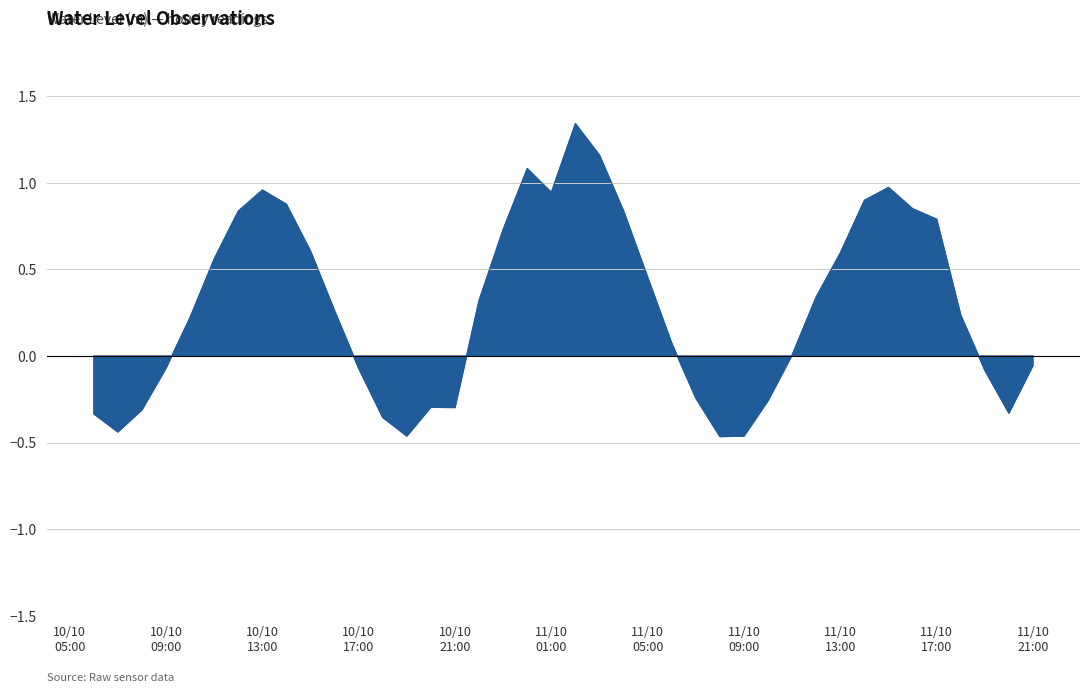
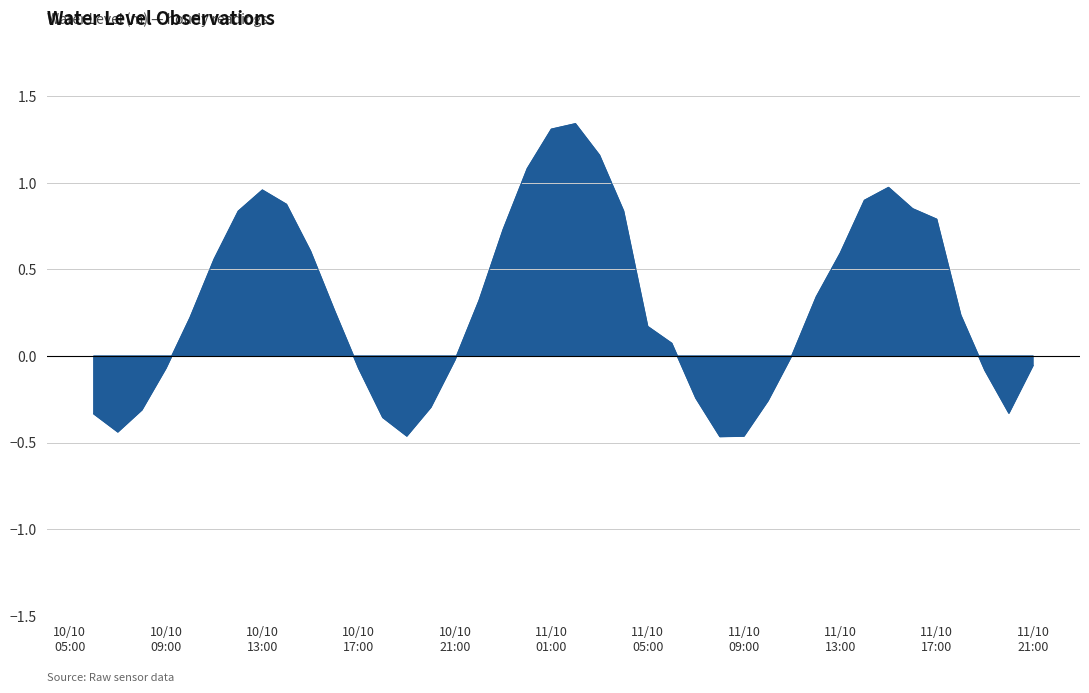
  {
    "10/10 09:00": -0.07,
    "10/10 13:00": 0.96,
    "10/10 17:00": -0.07,
-   "10/10 21:00": -0.30,
-   "11/10 01:00": 0.94,
-   "11/10 05:00": 0.45,
+   "10/10 21:00": -0.02,
+   "11/10 01:00": 1.31,
+   "11/10 05:00": 0.17,
    "11/10 09:00": -0.46,
    "11/10 13:00": 0.59,
    "11/10 17:00": 0.79,
    "11/10 21:00": -0.05
  }
